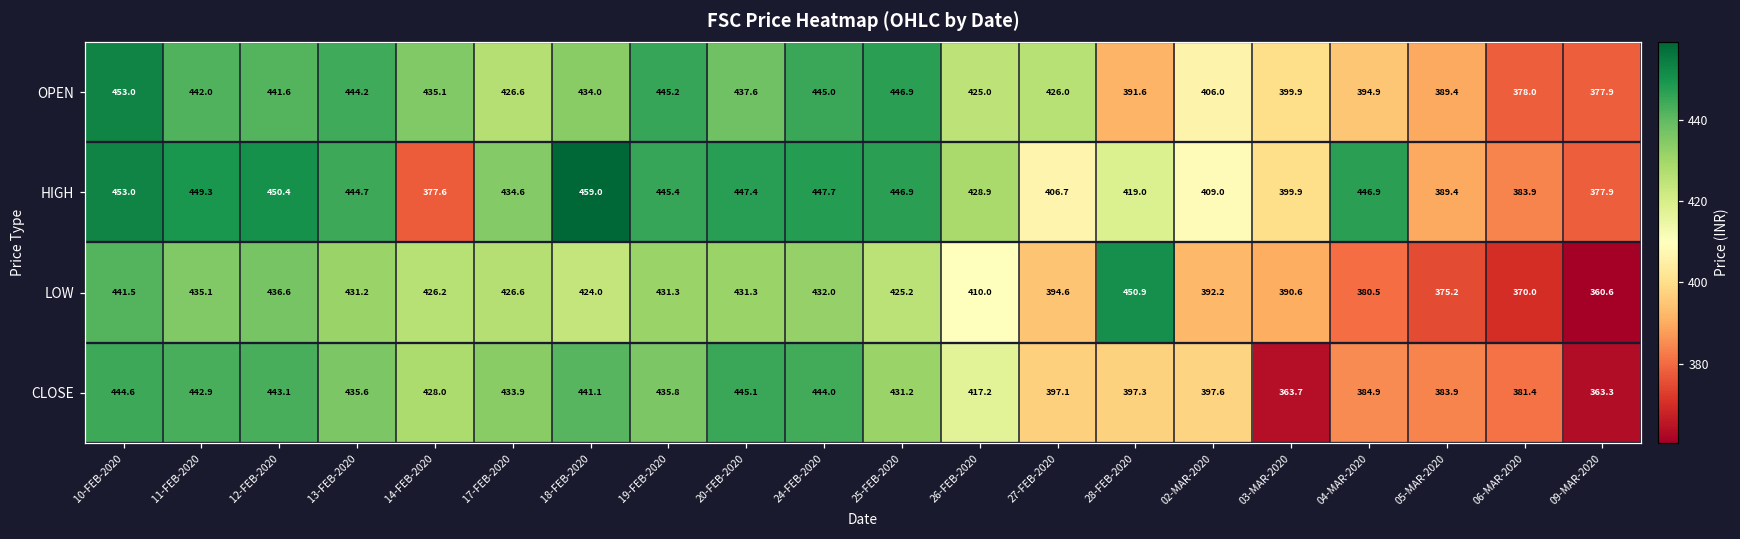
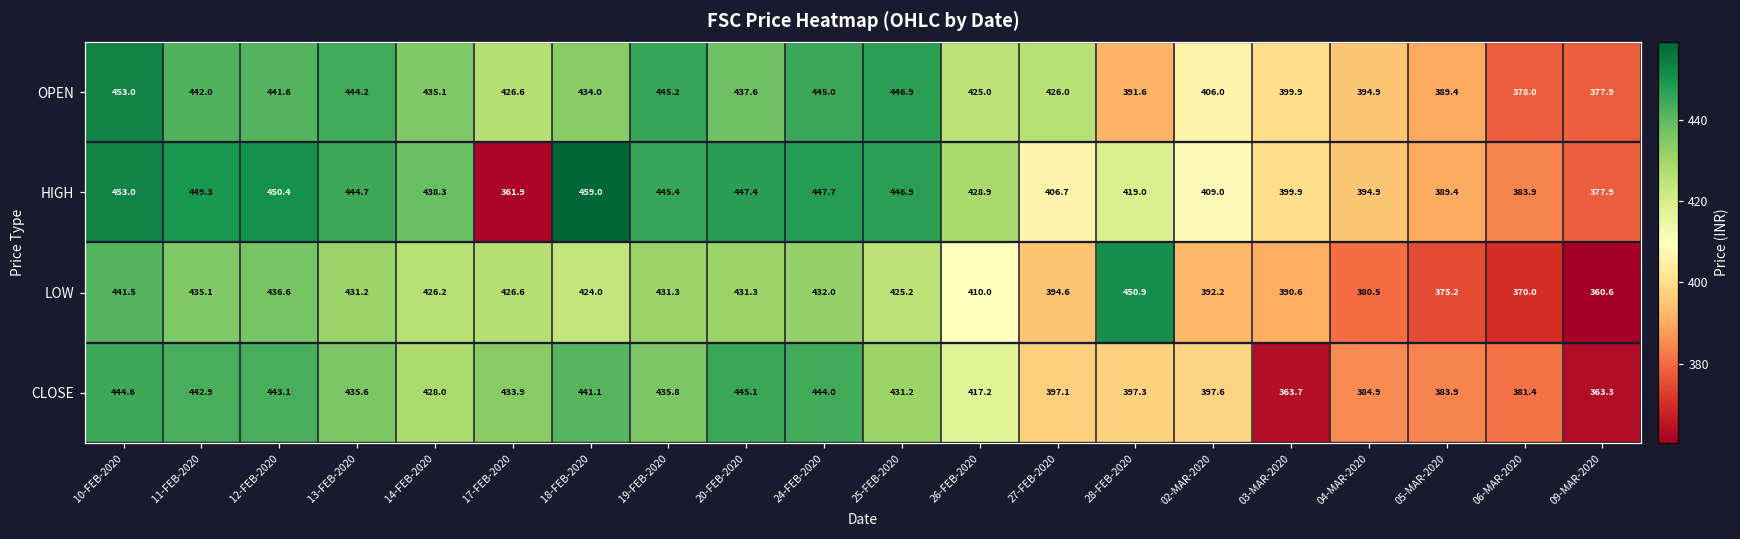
  {
    "OPEN": {
      "10-FEB-2020": 453.0,
      "11-FEB-2020": 442.0,
      "12-FEB-2020": 441.6,
      "13-FEB-2020": 444.2,
      "14-FEB-2020": 435.1,
      "17-FEB-2020": 426.6,
      "18-FEB-2020": 434.0,
      "19-FEB-2020": 445.2,
      "20-FEB-2020": 437.6,
      "24-FEB-2020": 445.0,
      "25-FEB-2020": 446.9,
      "26-FEB-2020": 425.0,
      "27-FEB-2020": 426.0,
      "28-FEB-2020": 391.6,
      "02-MAR-2020": 406.0,
      "03-MAR-2020": 399.9,
      "04-MAR-2020": 394.9,
      "05-MAR-2020": 389.4,
      "06-MAR-2020": 378.0,
      "09-MAR-2020": 377.9
    },
    "HIGH": {
      "10-FEB-2020": 453.0,
      "11-FEB-2020": 449.3,
      "12-FEB-2020": 450.4,
      "13-FEB-2020": 444.7,
-     "14-FEB-2020": 377.6,
-     "17-FEB-2020": 434.6,
+     "14-FEB-2020": 438.3,
+     "17-FEB-2020": 361.9,
      "18-FEB-2020": 459.0,
      "19-FEB-2020": 445.4,
      "20-FEB-2020": 447.4,
      "24-FEB-2020": 447.7,
      "25-FEB-2020": 446.9,
      "26-FEB-2020": 428.9,
      "27-FEB-2020": 406.7,
      "28-FEB-2020": 419.0,
      "02-MAR-2020": 409.0,
      "03-MAR-2020": 399.9,
-     "04-MAR-2020": 446.9,
+     "04-MAR-2020": 394.9,
      "05-MAR-2020": 389.4,
      "06-MAR-2020": 383.9,
      "09-MAR-2020": 377.9
    },
    "LOW": {
      "10-FEB-2020": 441.5,
      "11-FEB-2020": 435.1,
      "12-FEB-2020": 436.6,
      "13-FEB-2020": 431.2,
      "14-FEB-2020": 426.2,
      "17-FEB-2020": 426.6,
      "18-FEB-2020": 424.0,
      "19-FEB-2020": 431.3,
      "20-FEB-2020": 431.3,
      "24-FEB-2020": 432.0,
      "25-FEB-2020": 425.2,
      "26-FEB-2020": 410.0,
      "27-FEB-2020": 394.6,
      "28-FEB-2020": 450.9,
      "02-MAR-2020": 392.2,
      "03-MAR-2020": 390.6,
      "04-MAR-2020": 380.5,
      "05-MAR-2020": 375.2,
      "06-MAR-2020": 370.0,
      "09-MAR-2020": 360.6
    },
    "CLOSE": {
      "10-FEB-2020": 444.6,
      "11-FEB-2020": 442.9,
      "12-FEB-2020": 443.1,
      "13-FEB-2020": 435.6,
      "14-FEB-2020": 428.0,
      "17-FEB-2020": 433.9,
      "18-FEB-2020": 441.1,
      "19-FEB-2020": 435.8,
      "20-FEB-2020": 445.1,
      "24-FEB-2020": 444.0,
      "25-FEB-2020": 431.2,
      "26-FEB-2020": 417.2,
      "27-FEB-2020": 397.1,
      "28-FEB-2020": 397.3,
      "02-MAR-2020": 397.6,
      "03-MAR-2020": 363.7,
      "04-MAR-2020": 384.9,
      "05-MAR-2020": 383.9,
      "06-MAR-2020": 381.4,
      "09-MAR-2020": 363.3
    }
  }
